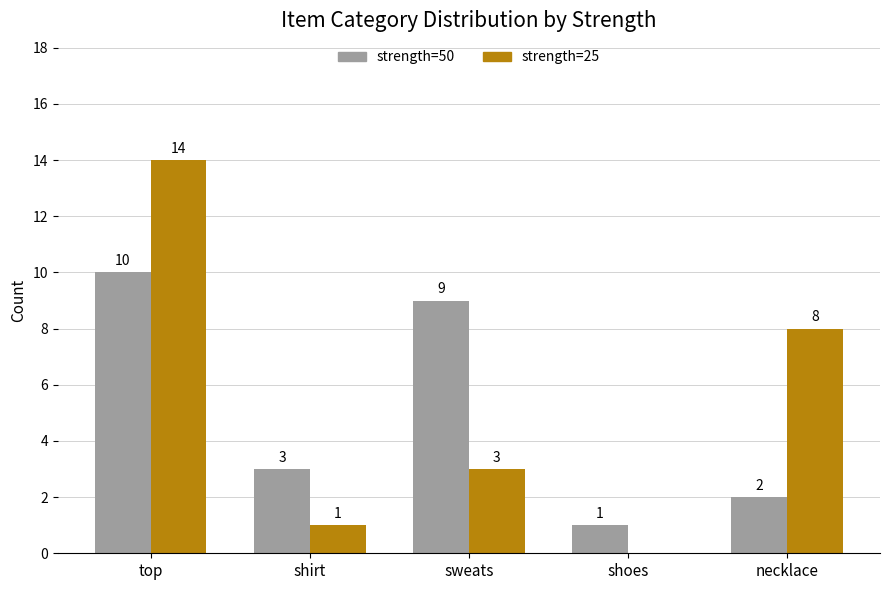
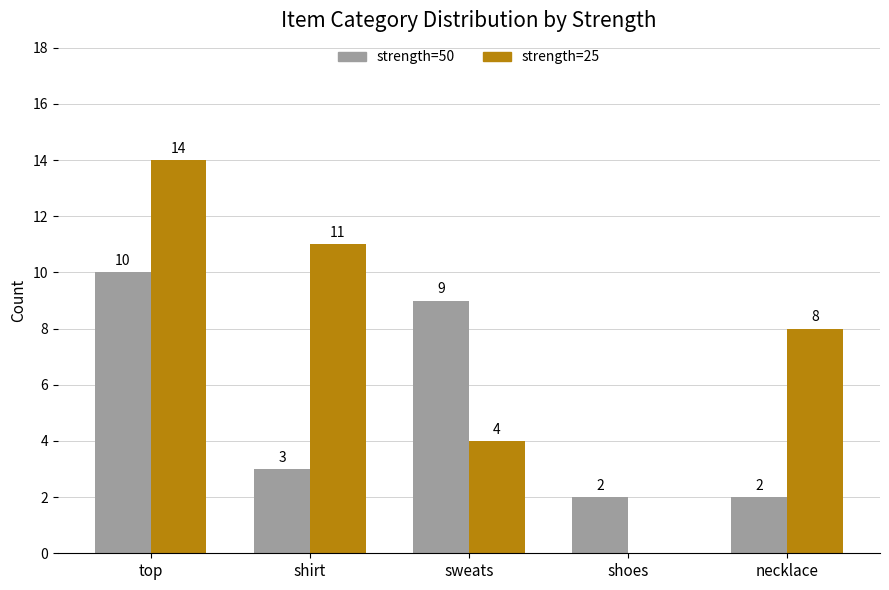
  {
    "strength=50": {
      "top": 10,
      "shirt": 3,
      "sweats": 9,
-     "shoes": 1,
+     "shoes": 2,
      "necklace": 2
    },
    "strength=25": {
      "top": 14,
-     "shirt": 1,
-     "sweats": 3,
+     "shirt": 11,
+     "sweats": 4,
      "necklace": 8
    }
  }
